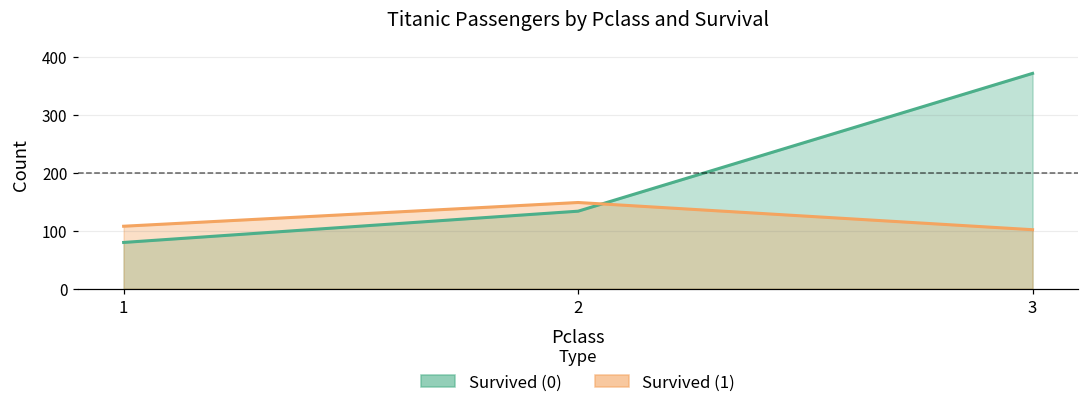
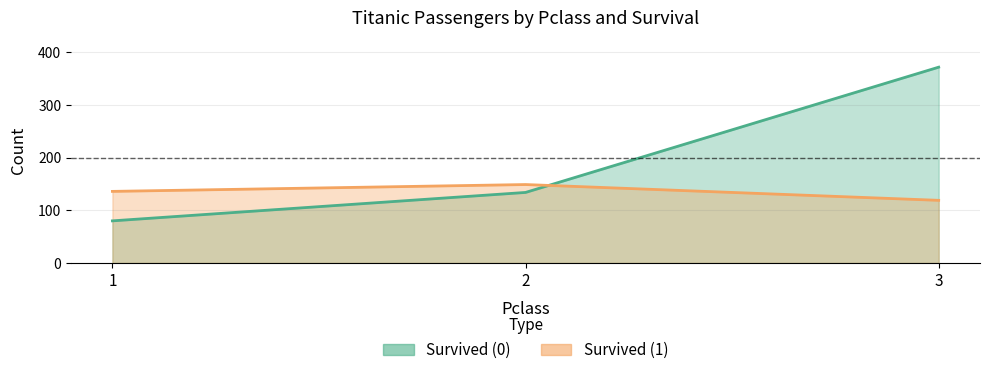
  {
    "Survived (0)": {
      "1": 80,
      "2": 130,
      "3": 370
    },
    "Survived (1)": {
-     "1": 110,
+     "1": 140,
      "2": 150,
-     "3": 100
+     "3": 120
    }
  }
